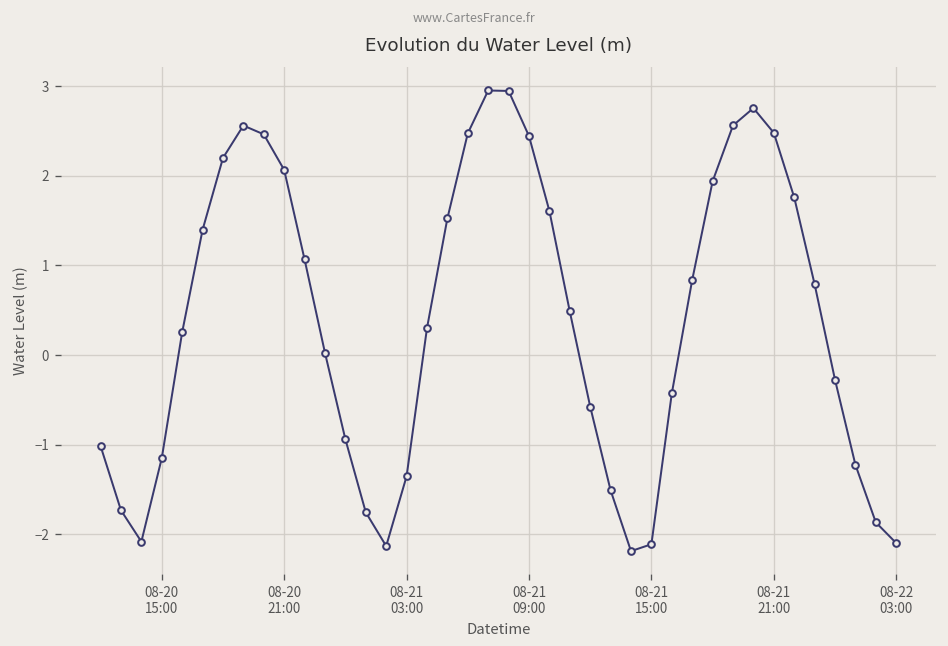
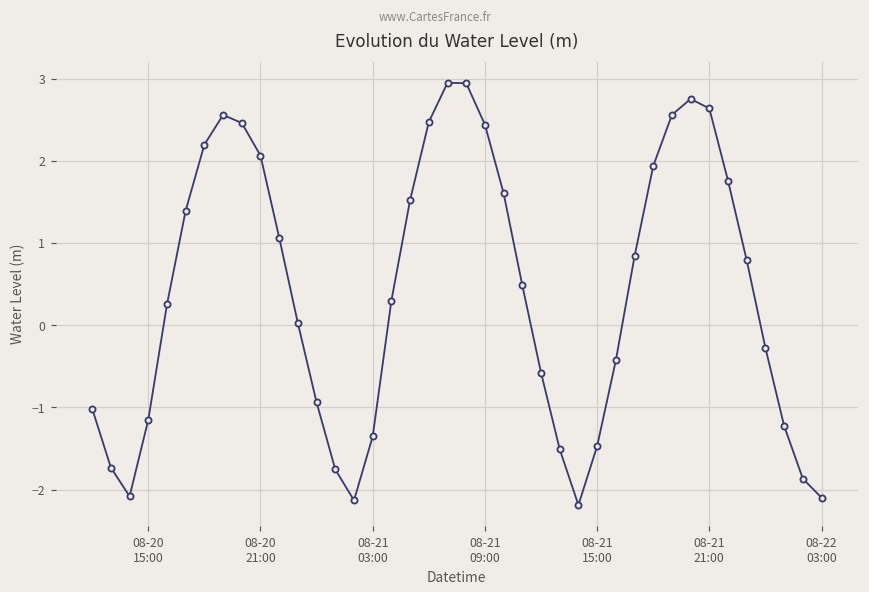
  {
    "08-20 15:00": -1.2,
    "08-20 21:00": 2.1,
    "08-21 03:00": -1.4,
    "08-21 09:00": 2.4,
-   "08-21 15:00": -2.1,
-   "08-21 21:00": 2.5,
+   "08-21 15:00": -1.5,
+   "08-21 21:00": 2.6,
    "08-22 03:00": -2.1
  }
